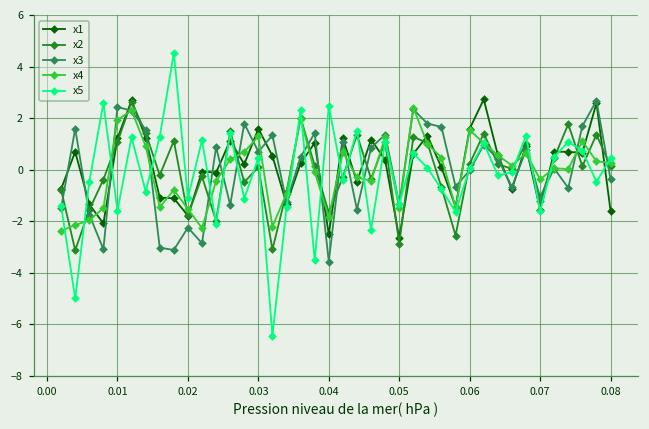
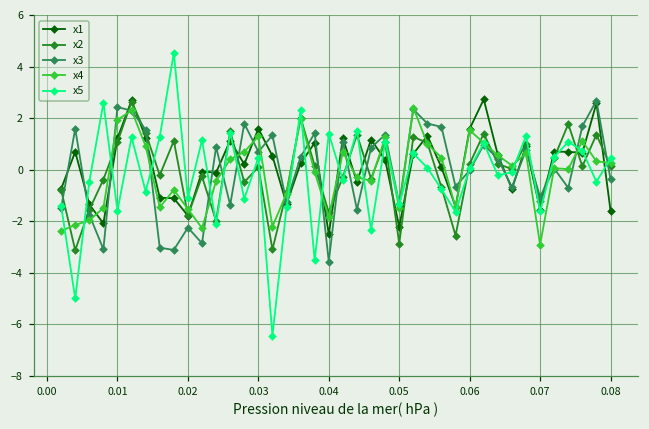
  {
    "x1": {
      "0.01": 1.2,
      "0.03": 1.6,
      "0.04": -2.5,
-     "0.05": -2.6,
+     "0.05": -2.2,
      "0.08": -1.6
    },
    "x4": {
      "0.01": 1.9,
      "0.02": -1.5,
      "0.03": 1.3,
      "0.04": -1.8,
      "0.05": -1.5,
-     "0.07": -0.4,
+     "0.07": -2.9,
      "0.08": 0.3
    },
    "x5": {
      "0.01": -1.6,
      "0.02": -1.1,
      "0.03": 0.5,
-     "0.04": 2.5,
+     "0.04": 1.4,
      "0.08": 0.4
    }
  }
